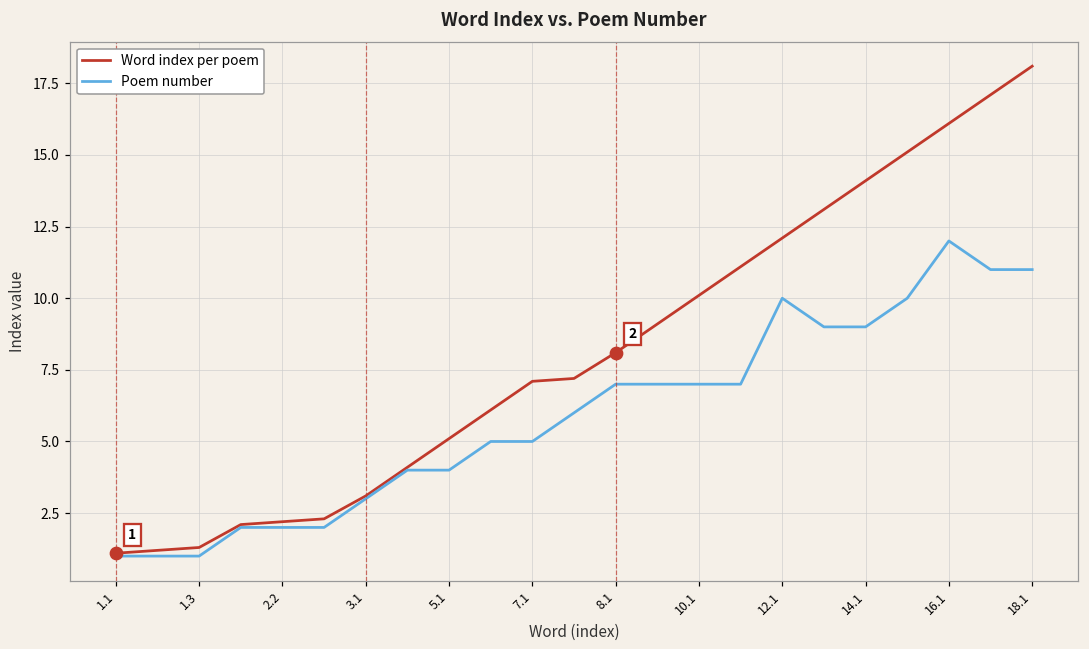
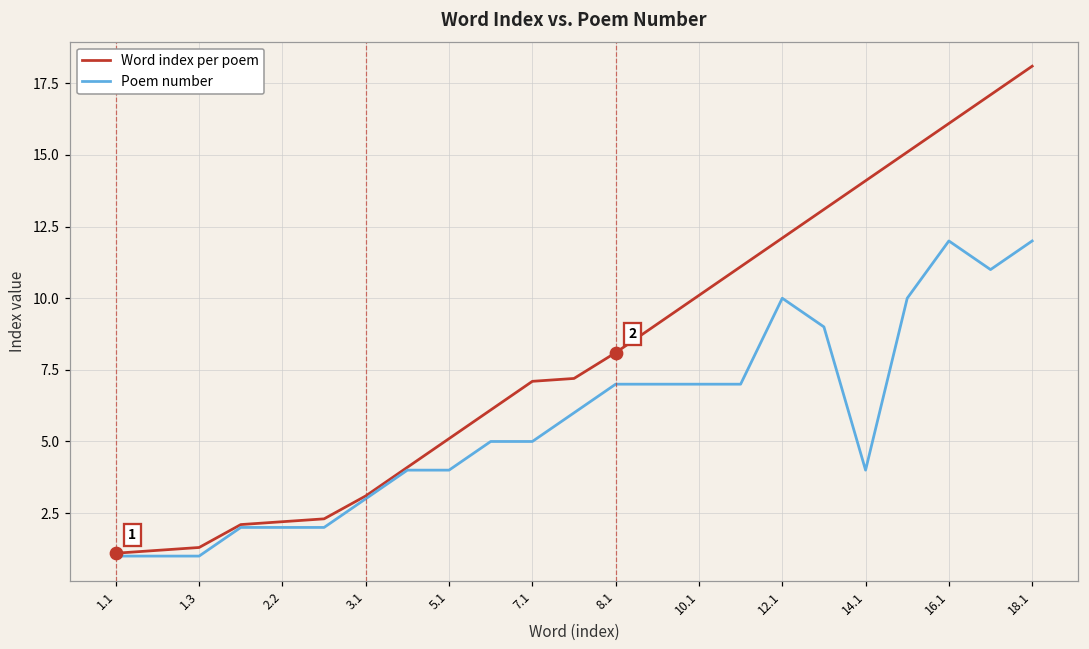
  {
    "Poem number": {
      "1.3": 1,
      "2.2": 2,
      "3.1": 3,
      "5.1": 4,
      "7.1": 5,
      "8.1": 7,
      "10.1": 7,
      "12.1": 10,
-     "14.1": 9,
+     "14.1": 4,
      "16.1": 12,
-     "18.1": 11
+     "18.1": 12
    }
  }
